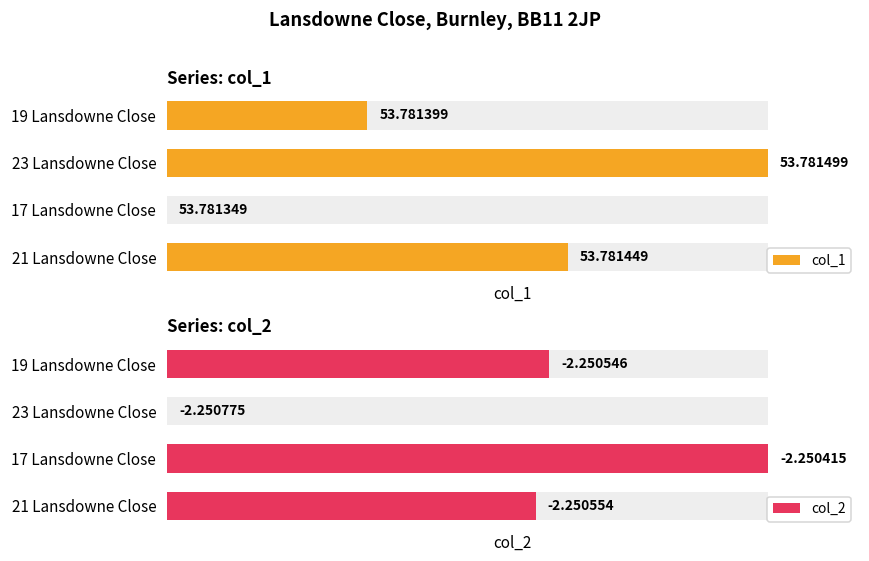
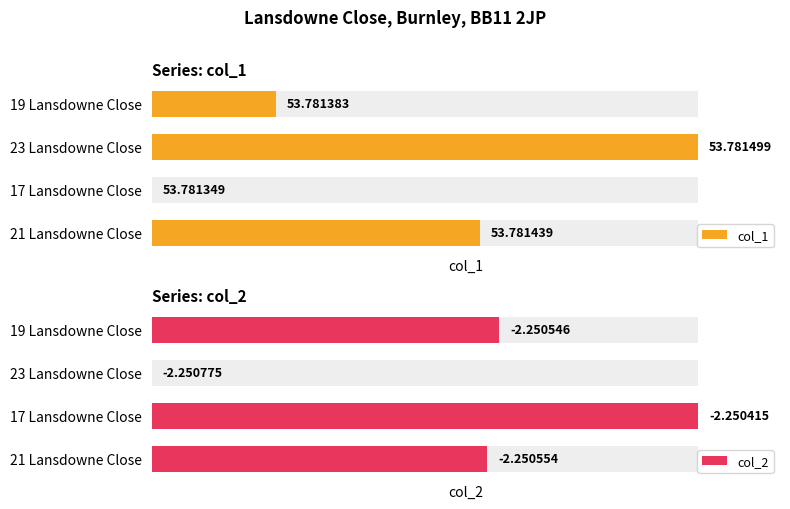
  {
    "Series: col_1": {
      "col_1": {
-       "19 Lansdowne Close": 53.781399,
-       "21 Lansdowne Close": 53.781449
+       "19 Lansdowne Close": 53.781383,
+       "21 Lansdowne Close": 53.781439
      }
    }
  }
